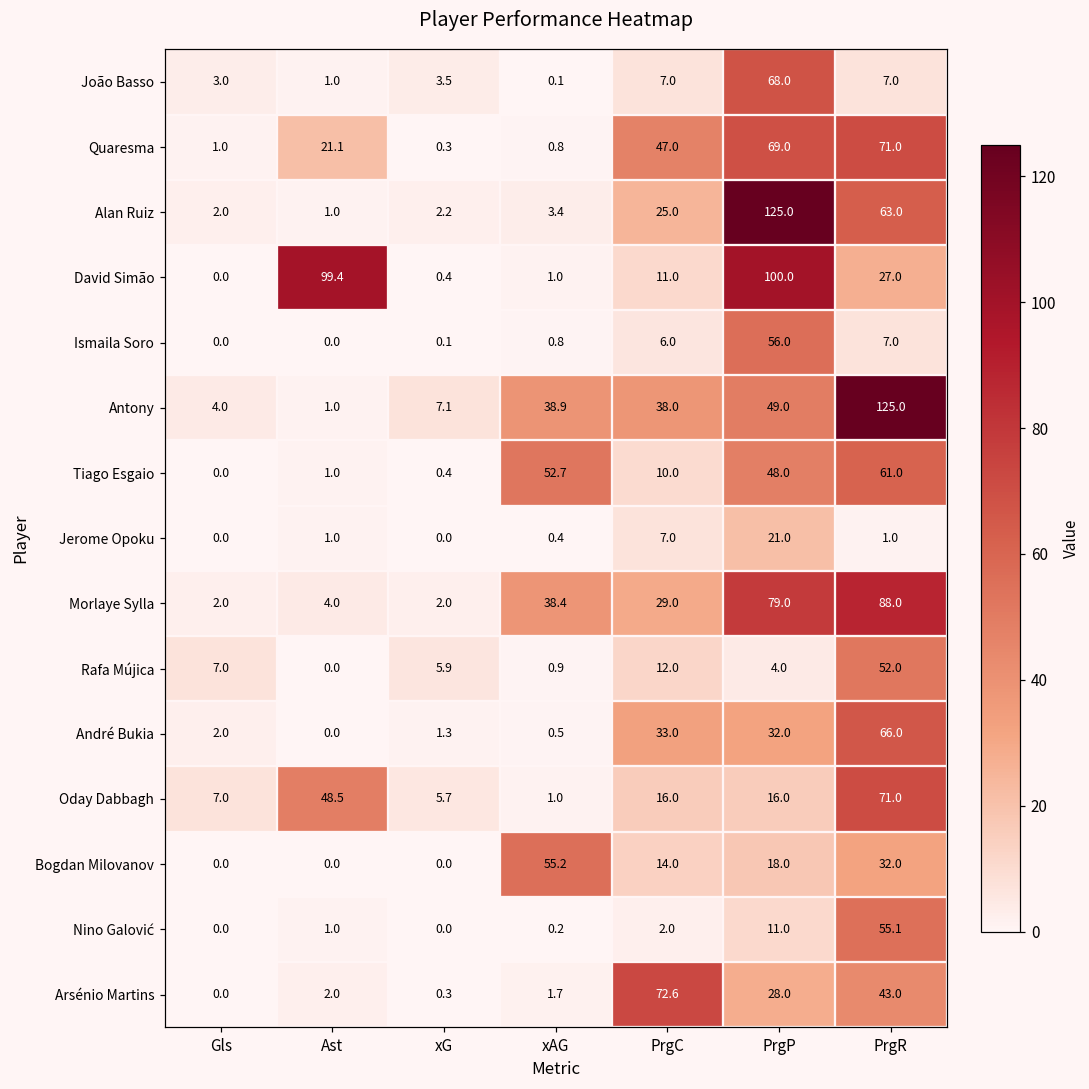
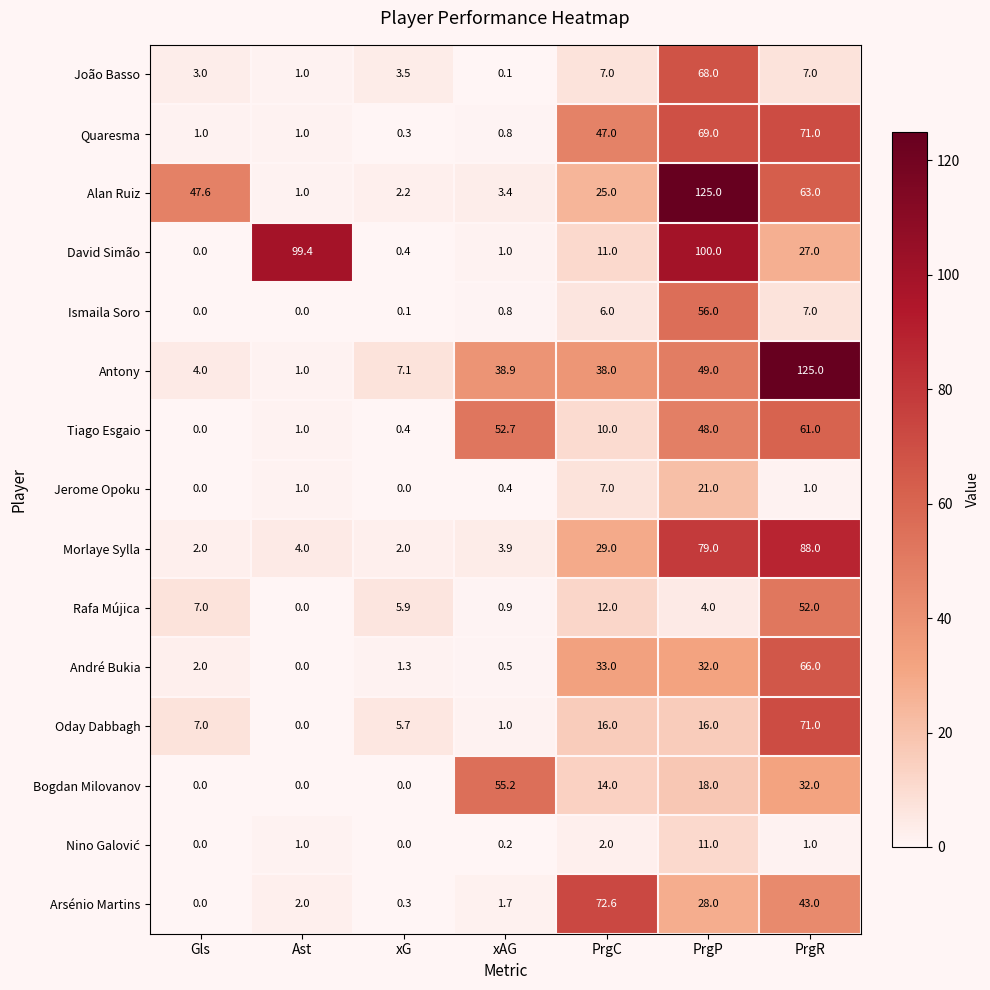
  {
    "João Basso": {
      "Gls": 3.0,
      "Ast": 1.0,
      "xG": 3.5,
      "xAG": 0.1,
      "PrgC": 7.0,
      "PrgP": 68.0,
      "PrgR": 7.0
    },
    "Quaresma": {
      "Gls": 1.0,
-     "Ast": 21.1,
+     "Ast": 1.0,
      "xG": 0.3,
      "xAG": 0.8,
      "PrgC": 47.0,
      "PrgP": 69.0,
      "PrgR": 71.0
    },
    "Alan Ruiz": {
-     "Gls": 2.0,
+     "Gls": 47.6,
      "Ast": 1.0,
      "xG": 2.2,
      "xAG": 3.4,
      "PrgC": 25.0,
      "PrgP": 125.0,
      "PrgR": 63.0
    },
    "David Simão": {
      "Gls": 0.0,
      "Ast": 99.4,
      "xG": 0.4,
      "xAG": 1.0,
      "PrgC": 11.0,
      "PrgP": 100.0,
      "PrgR": 27.0
    },
    "Ismaila Soro": {
      "Gls": 0.0,
      "Ast": 0.0,
      "xG": 0.1,
      "xAG": 0.8,
      "PrgC": 6.0,
      "PrgP": 56.0,
      "PrgR": 7.0
    },
    "Antony": {
      "Gls": 4.0,
      "Ast": 1.0,
      "xG": 7.1,
      "xAG": 38.9,
      "PrgC": 38.0,
      "PrgP": 49.0,
      "PrgR": 125.0
    },
    "Tiago Esgaio": {
      "Gls": 0.0,
      "Ast": 1.0,
      "xG": 0.4,
      "xAG": 52.7,
      "PrgC": 10.0,
      "PrgP": 48.0,
      "PrgR": 61.0
    },
    "Jerome Opoku": {
      "Gls": 0.0,
      "Ast": 1.0,
      "xG": 0.0,
      "xAG": 0.4,
      "PrgC": 7.0,
      "PrgP": 21.0,
      "PrgR": 1.0
    },
    "Morlaye Sylla": {
      "Gls": 2.0,
      "Ast": 4.0,
      "xG": 2.0,
-     "xAG": 38.4,
+     "xAG": 3.9,
      "PrgC": 29.0,
      "PrgP": 79.0,
      "PrgR": 88.0
    },
    "Rafa Mújica": {
      "Gls": 7.0,
      "Ast": 0.0,
      "xG": 5.9,
      "xAG": 0.9,
      "PrgC": 12.0,
      "PrgP": 4.0,
      "PrgR": 52.0
    },
    "André Bukia": {
      "Gls": 2.0,
      "Ast": 0.0,
      "xG": 1.3,
      "xAG": 0.5,
      "PrgC": 33.0,
      "PrgP": 32.0,
      "PrgR": 66.0
    },
    "Oday Dabbagh": {
      "Gls": 7.0,
-     "Ast": 48.5,
+     "Ast": 0.0,
      "xG": 5.7,
      "xAG": 1.0,
      "PrgC": 16.0,
      "PrgP": 16.0,
      "PrgR": 71.0
    },
    "Bogdan Milovanov": {
      "Gls": 0.0,
      "Ast": 0.0,
      "xG": 0.0,
      "xAG": 55.2,
      "PrgC": 14.0,
      "PrgP": 18.0,
      "PrgR": 32.0
    },
    "Nino Galović": {
      "Gls": 0.0,
      "Ast": 1.0,
      "xG": 0.0,
      "xAG": 0.2,
      "PrgC": 2.0,
      "PrgP": 11.0,
-     "PrgR": 55.1
+     "PrgR": 1.0
    },
    "Arsénio Martins": {
      "Gls": 0.0,
      "Ast": 2.0,
      "xG": 0.3,
      "xAG": 1.7,
      "PrgC": 72.6,
      "PrgP": 28.0,
      "PrgR": 43.0
    }
  }
